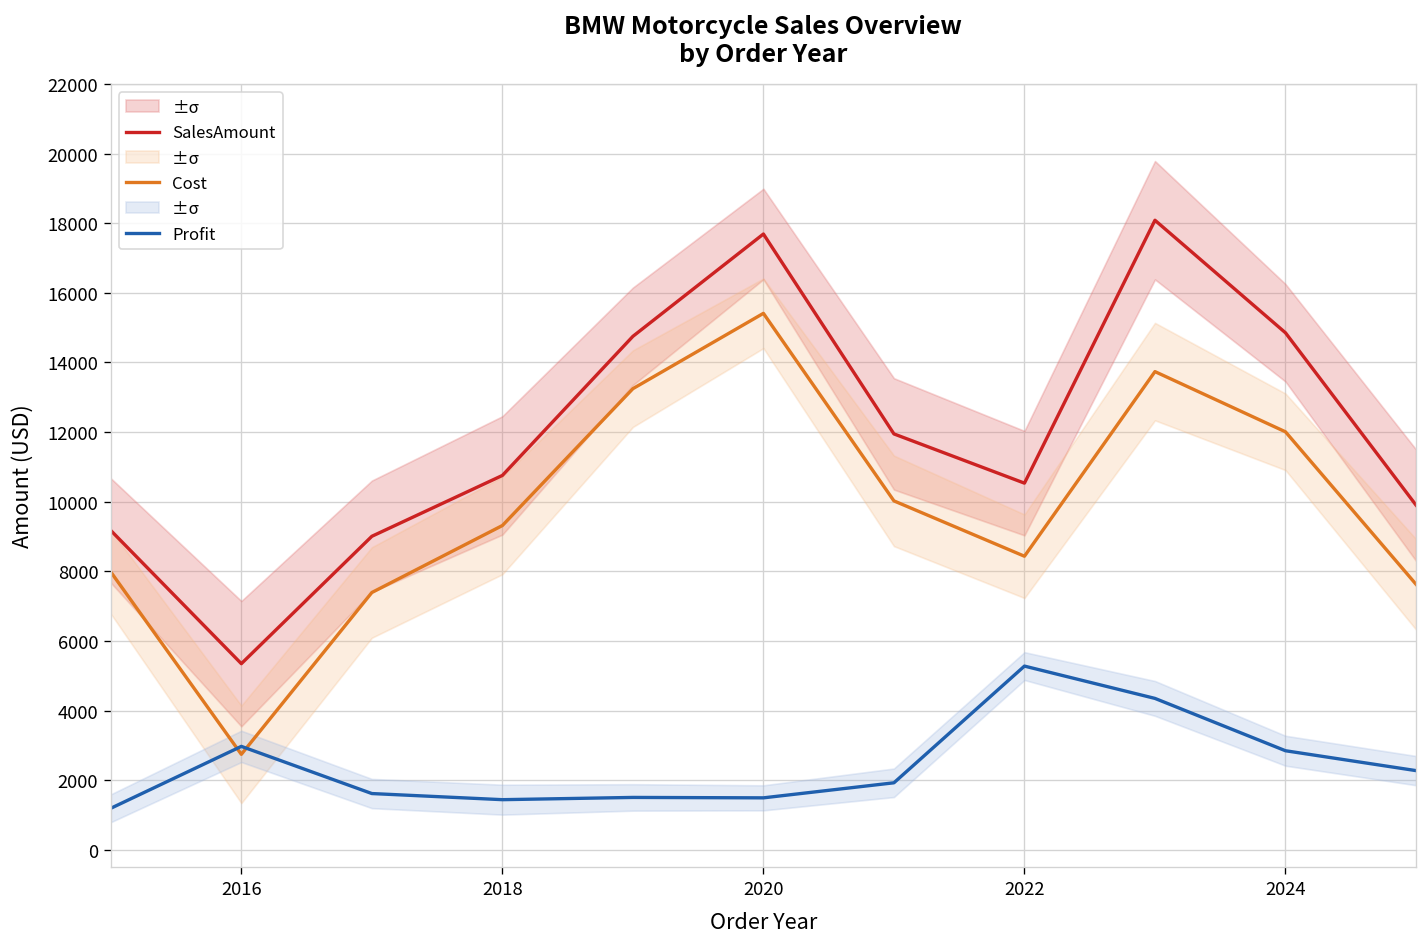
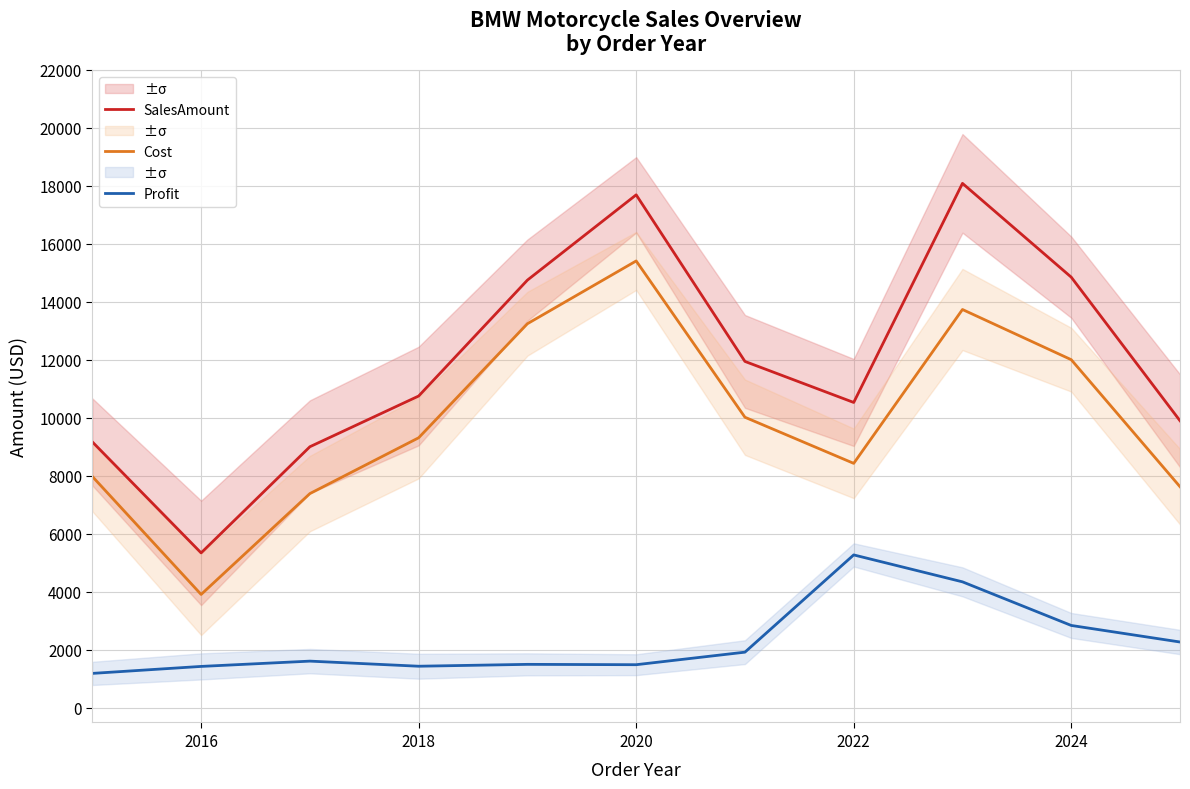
  {
    "SalesAmount": {
      "2020": 17700,
      "2022": 10500,
      "2024": 14900
    },
    "Cost": {
-     "2016": 2700,
+     "2016": 3900,
      "2018": 9300,
      "2020": 15400,
      "2022": 8400,
      "2024": 12000
    },
    "Profit": {
-     "2016": 3000,
+     "2016": 1400,
      "2018": 1400,
      "2020": 1500,
      "2022": 5300,
      "2024": 2800
    }
  }
